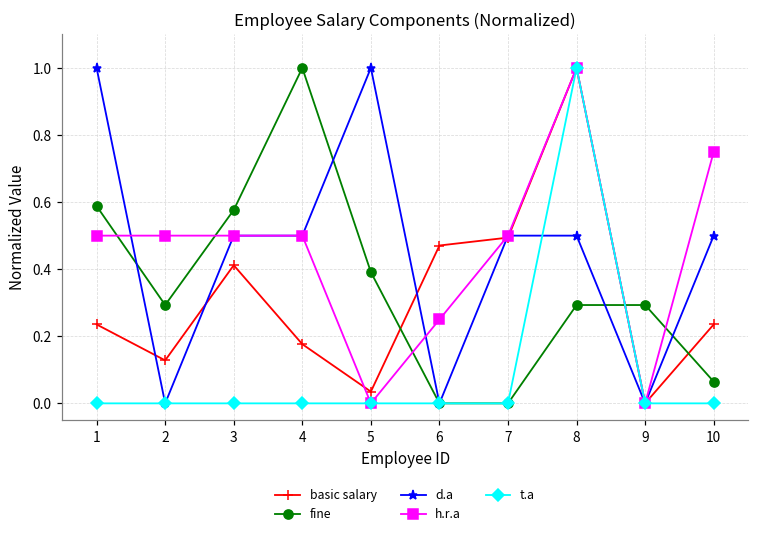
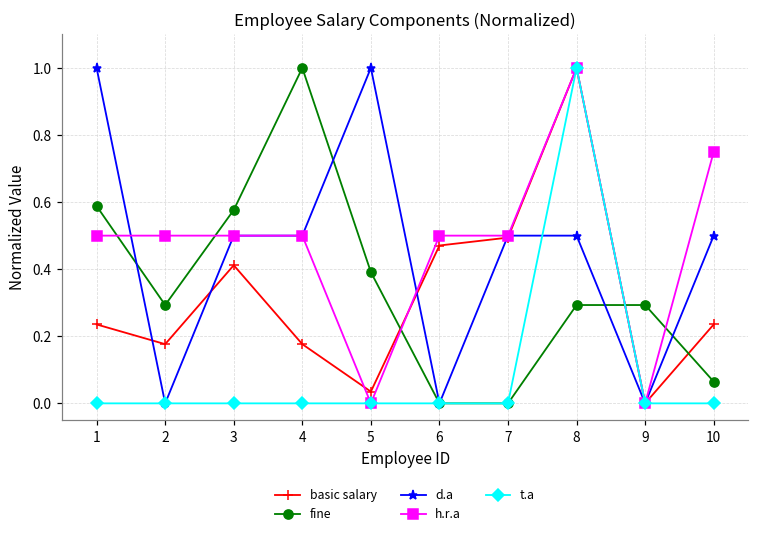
  {
    "basic salary": {
      "1": 0.24,
-     "2": 0.13,
+     "2": 0.18,
      "3": 0.41,
      "4": 0.18,
      "5": 0.03,
      "6": 0.47,
      "10": 0.24
    },
    "fine": {
      "1": 0.59,
      "2": 0.29,
      "3": 0.58,
      "4": 1.00,
      "5": 0.39,
      "8": 0.29,
      "9": 0.29,
      "10": 0.06
    },
    "d.a": {
      "1": 1.00,
      "5": 1.00,
      "8": 0.50,
      "10": 0.50
    },
    "h.r.a": {
      "1": 0.50,
      "2": 0.50,
-     "6": 0.25,
+     "6": 0.50,
      "10": 0.75
    },
    "t.a": {
      "1": 0.00,
      "3": 0.00,
      "4": 0.00,
      "10": 0.00
    }
  }
